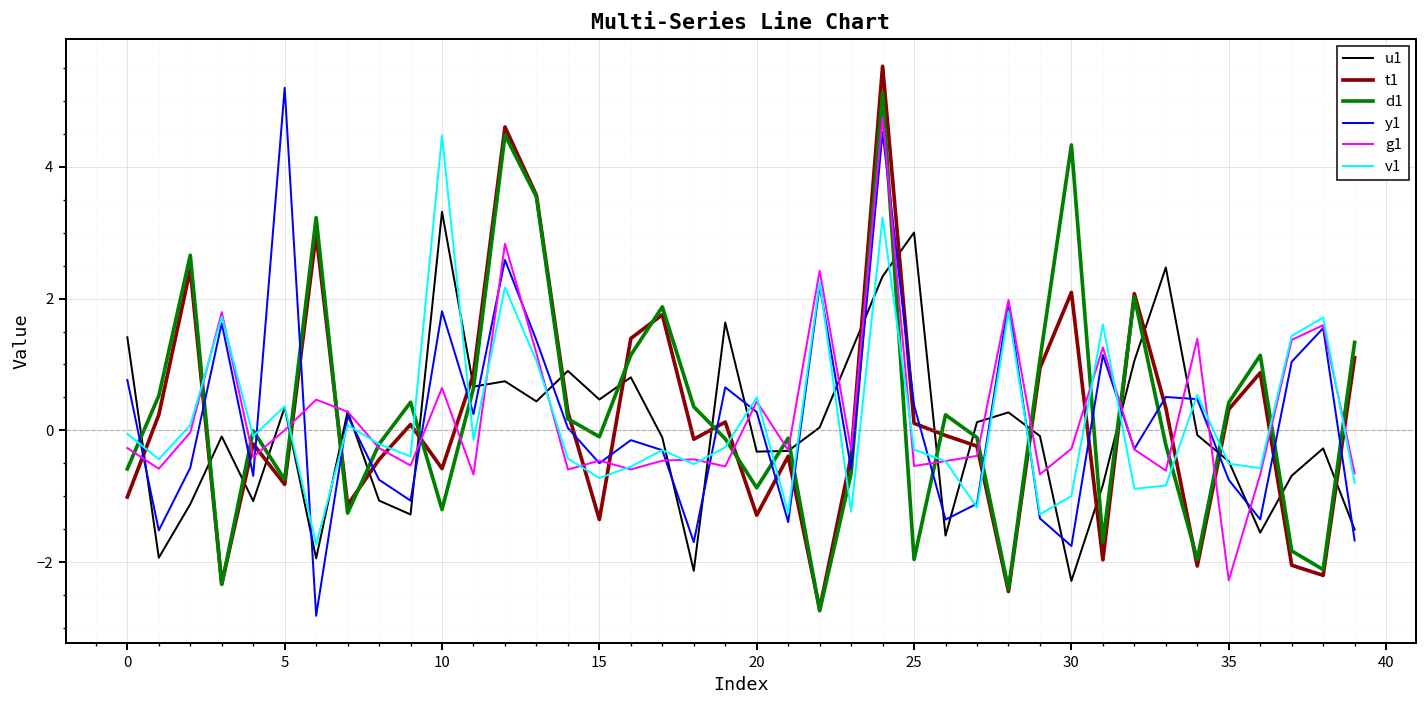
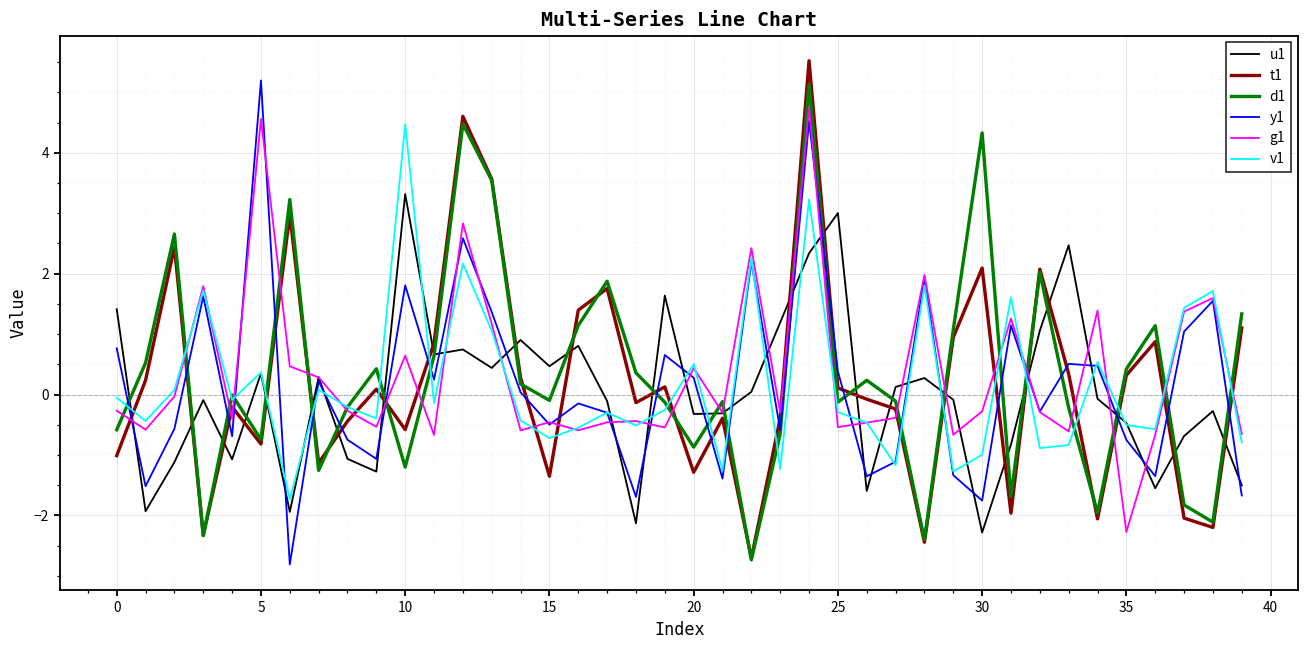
  {
    "u1": {
      "0": 1.4,
      "10": 3.3,
      "15": 0.5,
      "20": -0.3,
      "25": 3.0,
      "30": -2.3
    },
    "t1": {
      "0": -1.0,
      "5": -0.8,
      "10": -0.6,
      "15": -1.4,
      "20": -1.3,
      "25": 0.1,
      "30": 2.1,
      "35": 0.3
    },
    "d1": {
      "0": -0.6,
      "5": -0.7,
      "10": -1.2,
      "15": -0.1,
      "20": -0.9,
-     "25": -2.0,
+     "25": -0.1,
      "30": 4.3,
      "35": 0.4
    },
    "y1": {
      "0": 0.8,
      "5": 5.2,
      "10": 1.8,
      "20": 0.3,
      "25": 0.4,
      "30": -1.8,
      "35": -0.8
    },
    "g1": {
      "0": -0.3,
-     "5": 0.0,
+     "5": 4.6,
      "10": 0.6,
      "20": 0.4,
      "25": -0.5,
      "30": -0.3,
      "35": -2.3
    },
    "v1": {
      "0": -0.1,
      "10": 4.5,
      "15": -0.7,
      "20": 0.5,
      "25": -0.3,
      "30": -1.0
    }
  }
